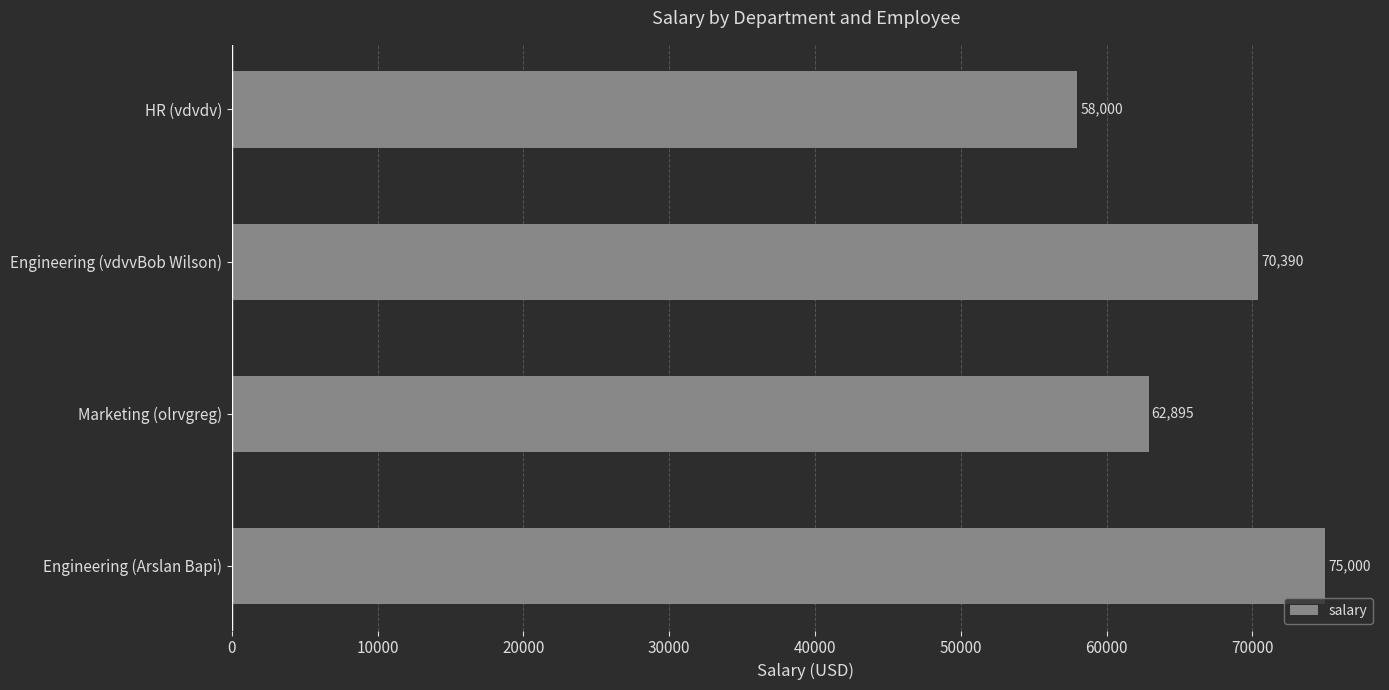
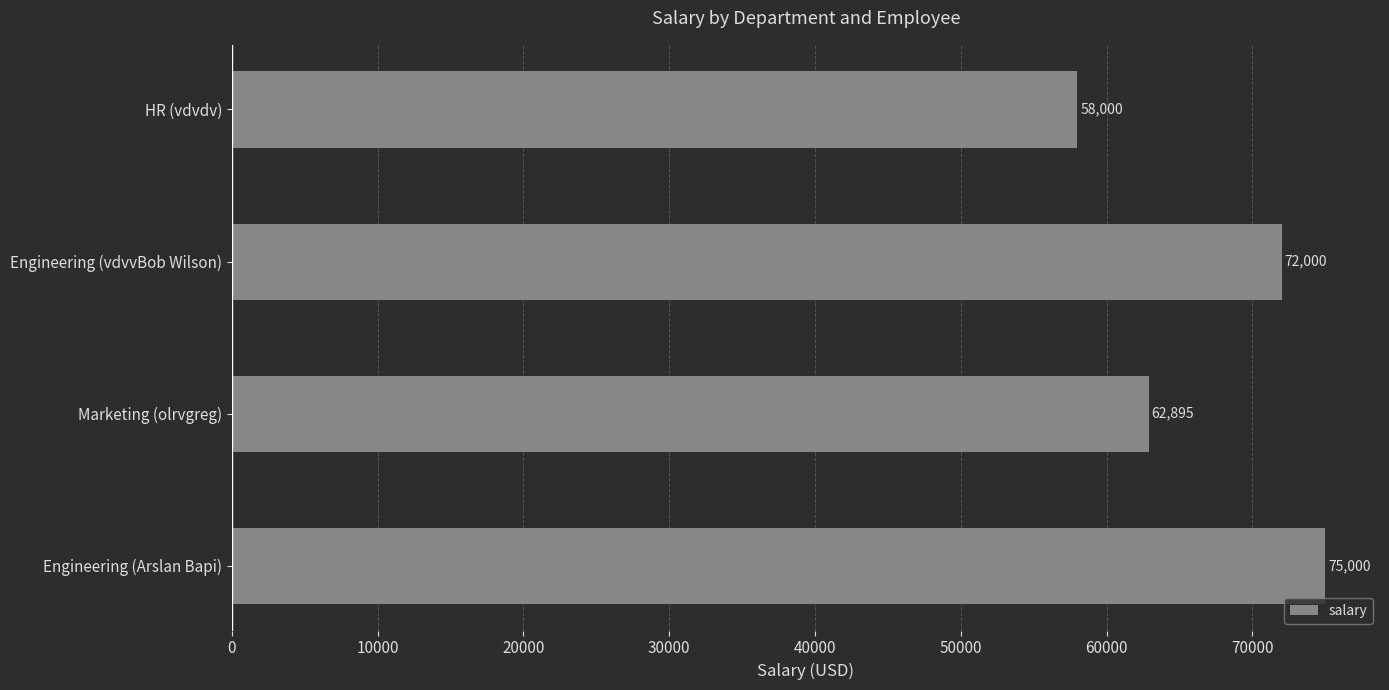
  {
    "HR (vdvdv)": "58,000",
-   "Engineering (vdvvBob Wilson)": "70,390",
+   "Engineering (vdvvBob Wilson)": "72,000",
    "Marketing (olrvgreg)": "62,895",
    "Engineering (Arslan Bapi)": "75,000"
  }
